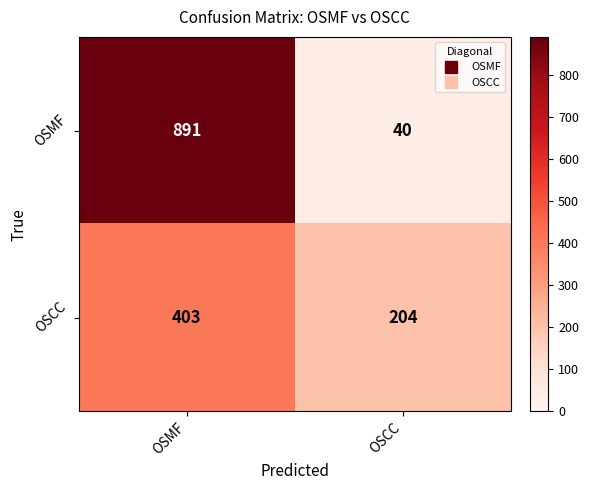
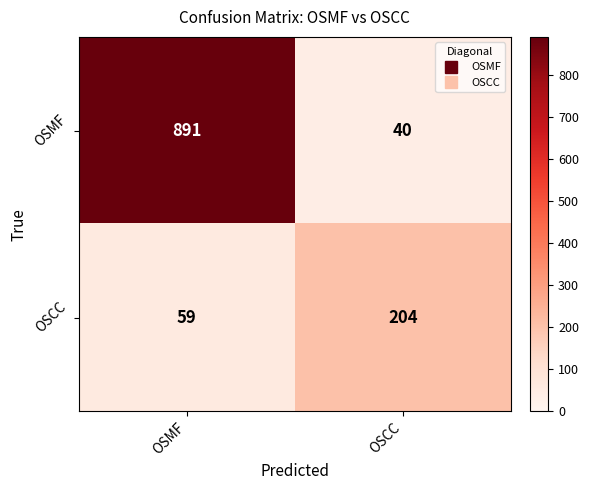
  {
    "OSMF": {
      "OSMF": 891,
      "OSCC": 40
    },
    "OSCC": {
-     "OSMF": 403,
+     "OSMF": 59,
      "OSCC": 204
    }
  }
